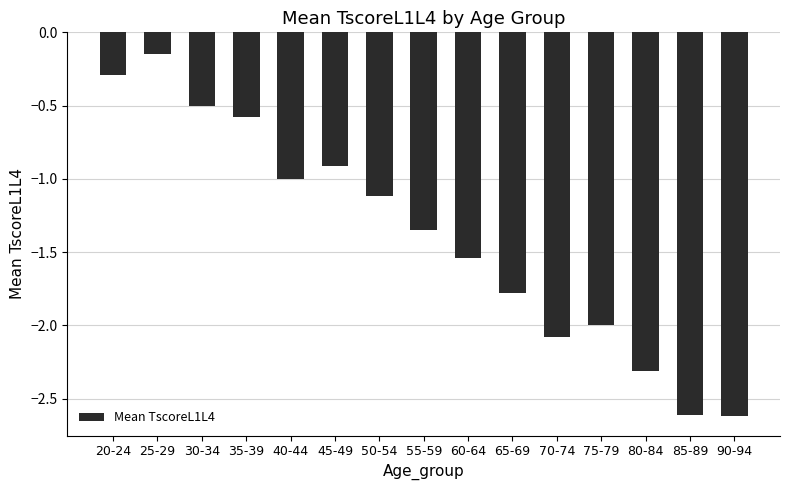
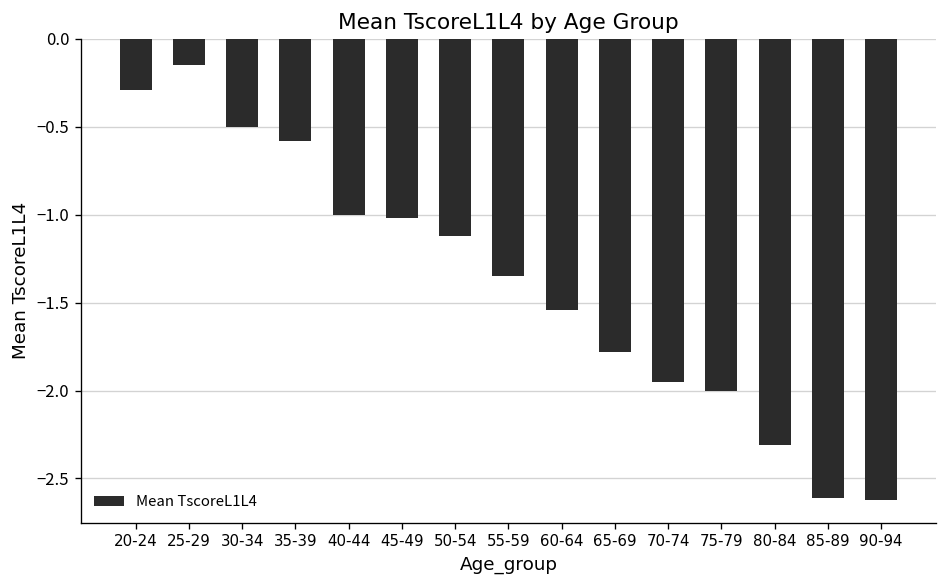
  {
    "20-24": -0.29,
    "25-29": -0.15,
    "30-34": -0.50,
    "35-39": -0.58,
    "40-44": -1.00,
-   "45-49": -0.91,
+   "45-49": -1.02,
    "50-54": -1.12,
    "55-59": -1.35,
    "60-64": -1.54,
    "65-69": -1.78,
-   "70-74": -2.08,
+   "70-74": -1.95,
    "75-79": -2.00,
    "80-84": -2.31,
    "85-89": -2.61,
    "90-94": -2.62
  }
